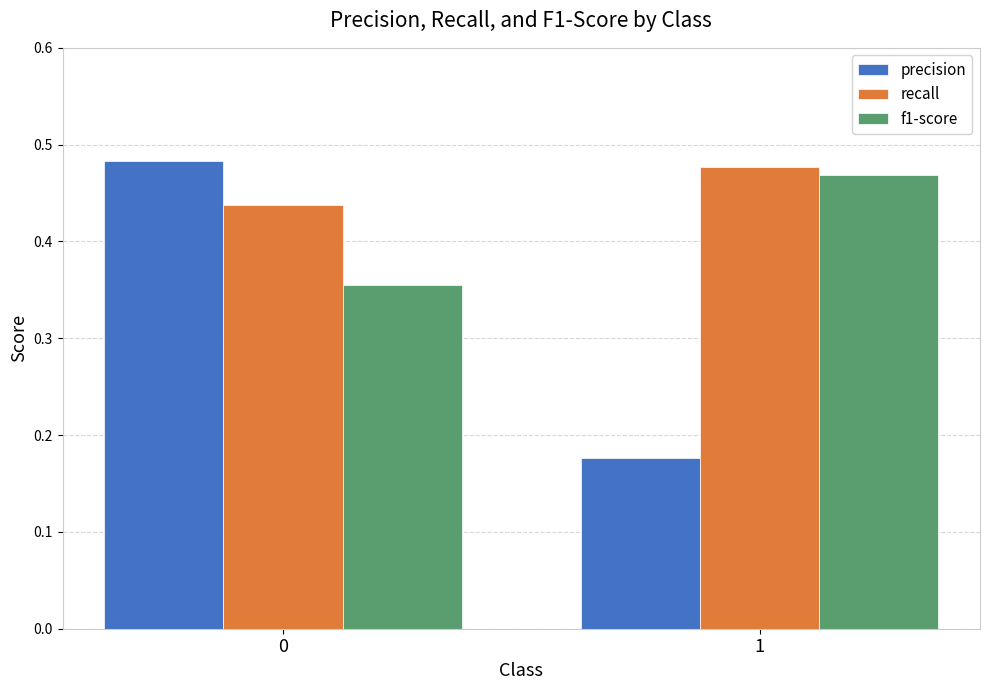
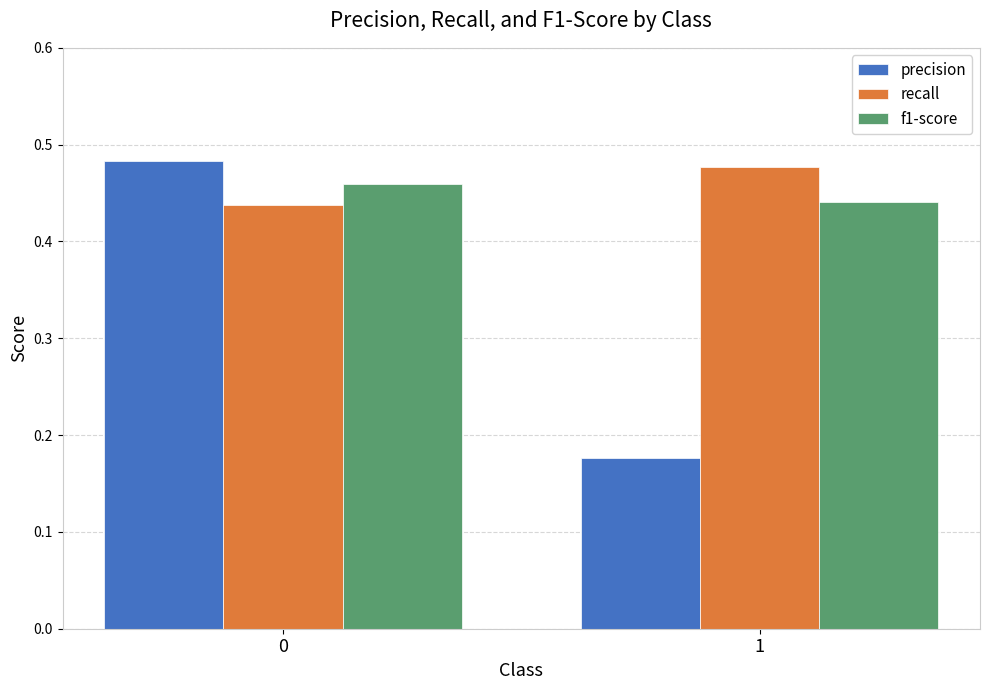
  {
    "precision": {
      "0": 0.48,
      "1": 0.18
    },
    "recall": {
      "0": 0.44,
      "1": 0.48
    },
    "f1-score": {
-     "0": 0.35,
-     "1": 0.47
+     "0": 0.46,
+     "1": 0.44
    }
  }
